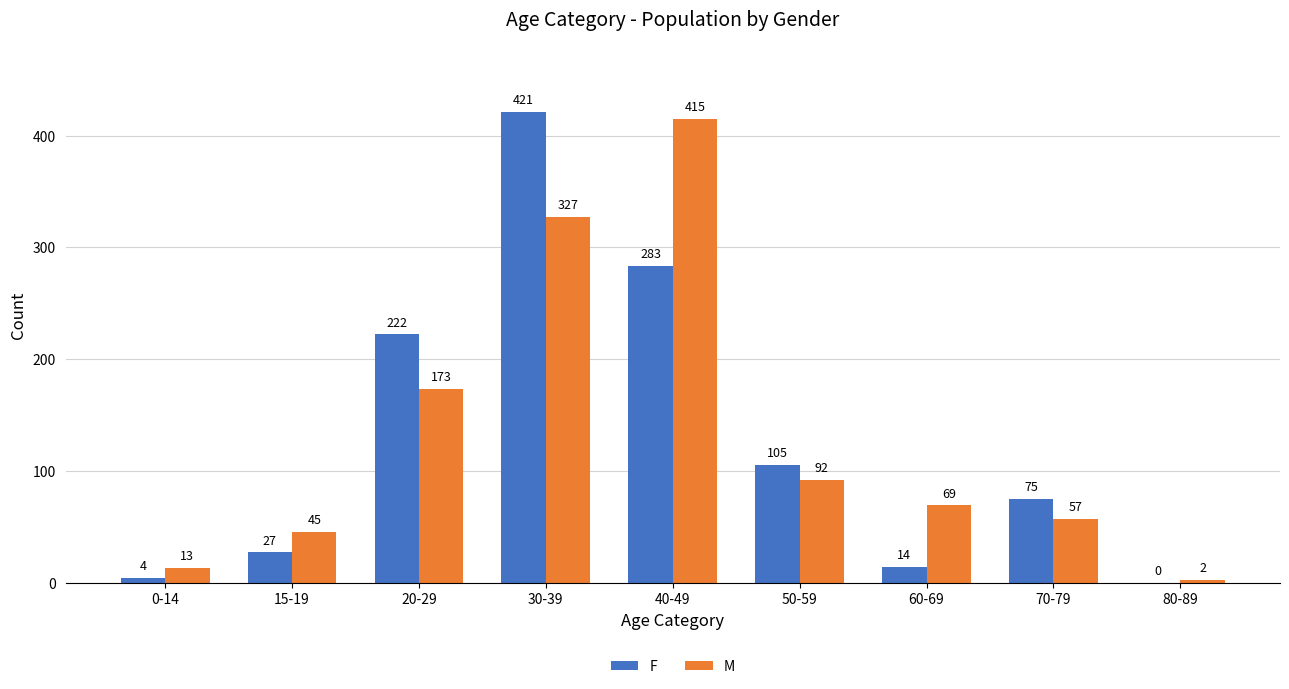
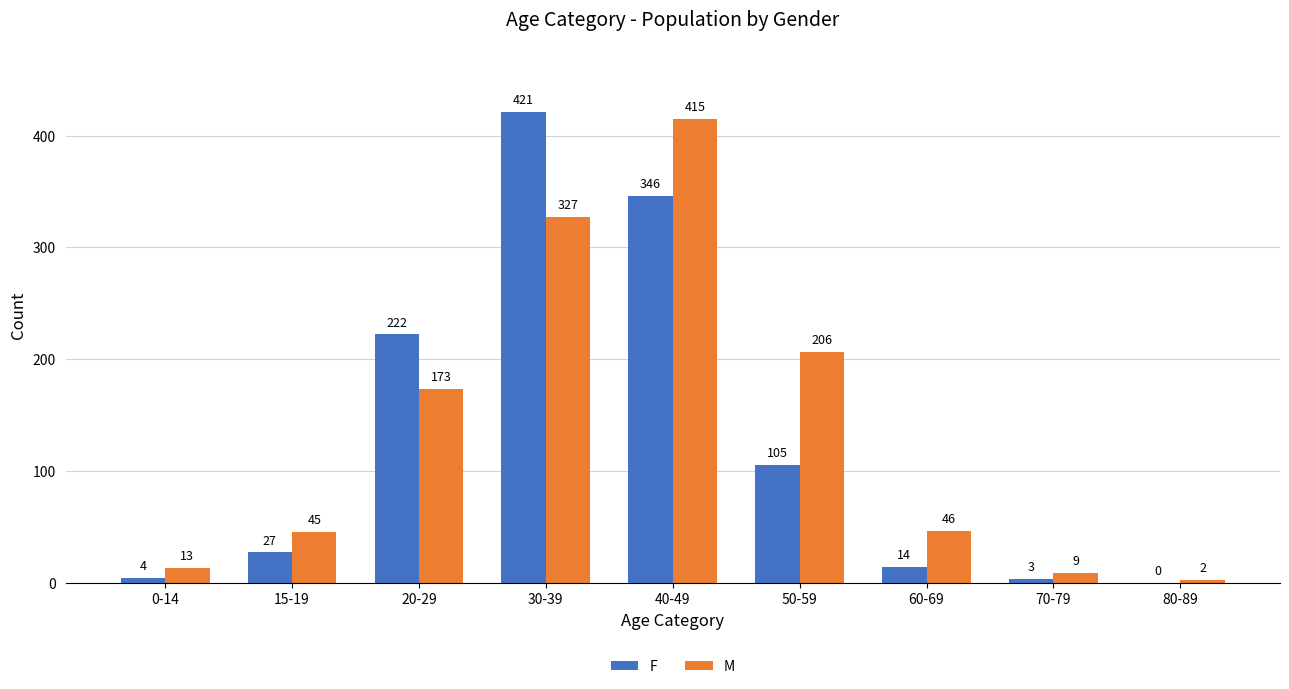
  {
    "F": {
      "0-14": 4,
      "15-19": 27,
      "20-29": 222,
      "30-39": 421,
-     "40-49": 283,
+     "40-49": 346,
      "50-59": 105,
      "60-69": 14,
-     "70-79": 75,
+     "70-79": 3,
      "80-89": 0
    },
    "M": {
      "0-14": 13,
      "15-19": 45,
      "20-29": 173,
      "30-39": 327,
      "40-49": 415,
-     "50-59": 92,
-     "60-69": 69,
-     "70-79": 57,
+     "50-59": 206,
+     "60-69": 46,
+     "70-79": 9,
      "80-89": 2
    }
  }
